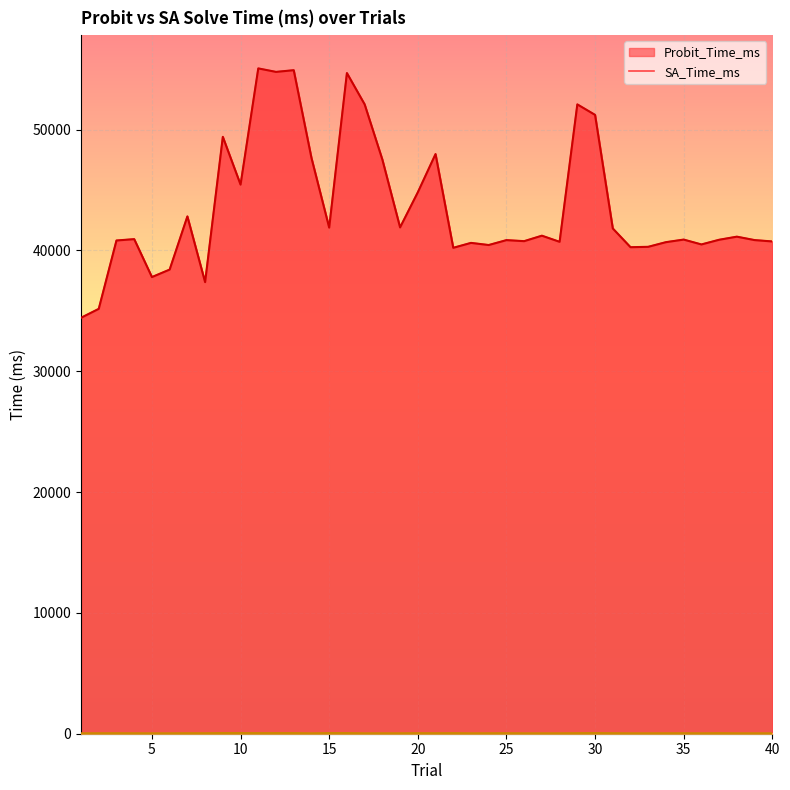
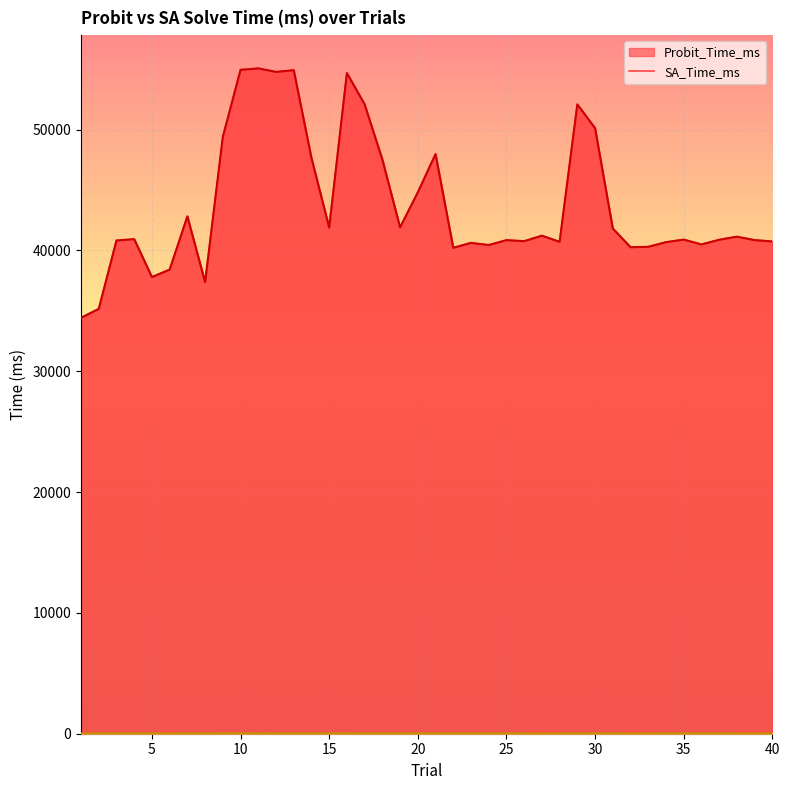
  {
    "Probit_Time_ms": {
      "5": 37800,
-     "10": 45400,
+     "10": 54900,
      "15": 41900,
      "20": 44800,
      "25": 40900,
-     "30": 51200,
+     "30": 50100,
      "35": 40900,
      "40": 40700
    }
  }
